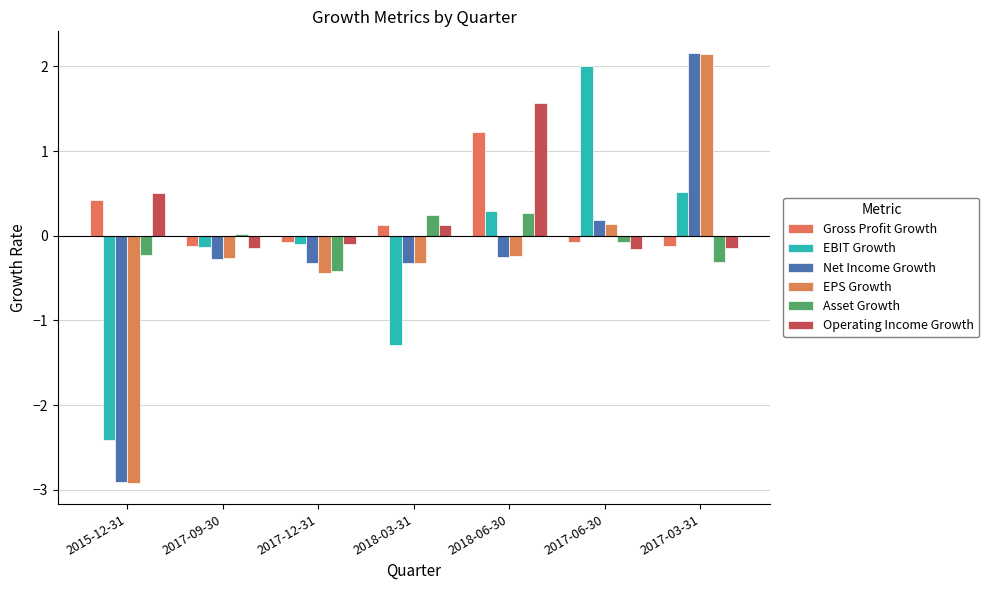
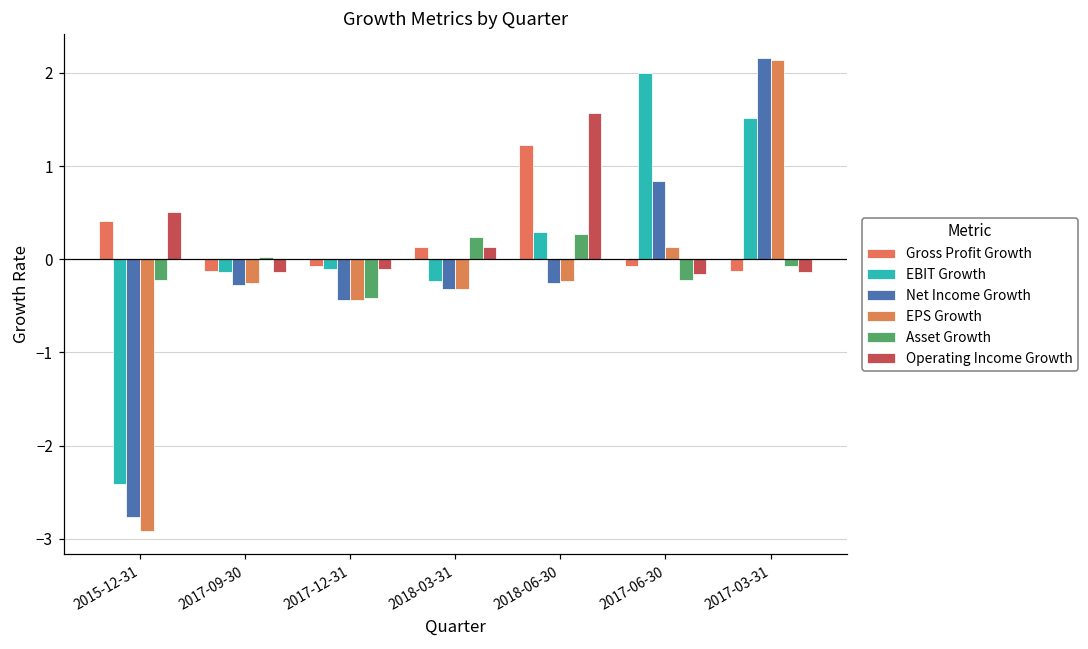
  {
    "EBIT Growth": {
      "2015-12-31": -2.4,
      "2017-09-30": -0.1,
      "2017-12-31": -0.1,
-     "2018-03-31": -1.3,
+     "2018-03-31": -0.2,
      "2018-06-30": 0.3,
      "2017-06-30": 2.0,
-     "2017-03-31": 0.5
+     "2017-03-31": 1.5
    },
    "Net Income Growth": {
-     "2015-12-31": -2.9,
+     "2015-12-31": -2.8,
      "2017-09-30": -0.3,
-     "2017-12-31": -0.3,
+     "2017-12-31": -0.4,
      "2018-03-31": -0.3,
      "2018-06-30": -0.3,
-     "2017-06-30": 0.2,
+     "2017-06-30": 0.8,
      "2017-03-31": 2.2
    },
    "Asset Growth": {
      "2015-12-31": -0.2,
      "2017-12-31": -0.4,
      "2018-03-31": 0.2,
      "2018-06-30": 0.3,
-     "2017-06-30": -0.1,
-     "2017-03-31": -0.3
+     "2017-06-30": -0.2,
+     "2017-03-31": -0.1
    }
  }
